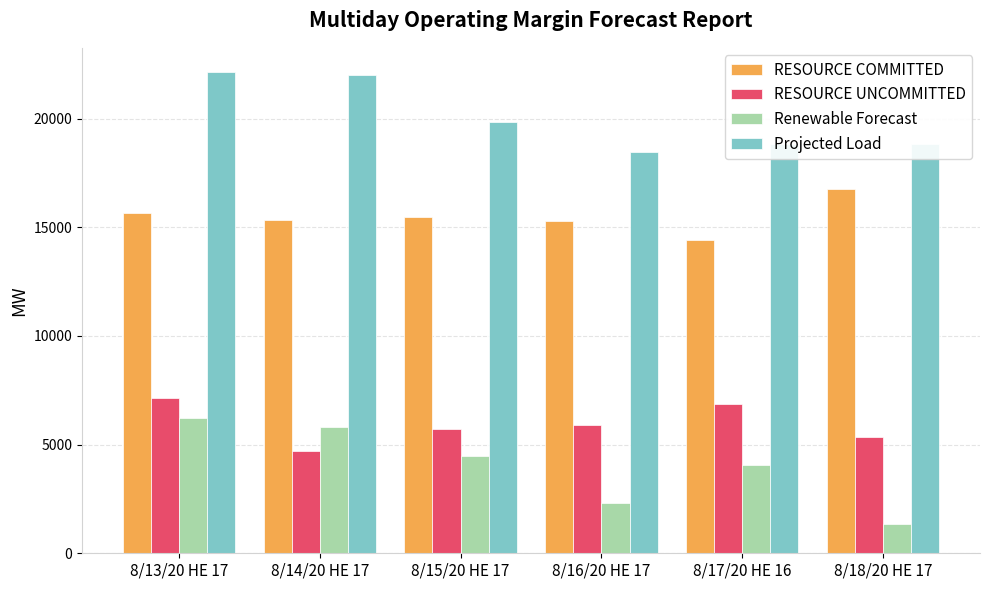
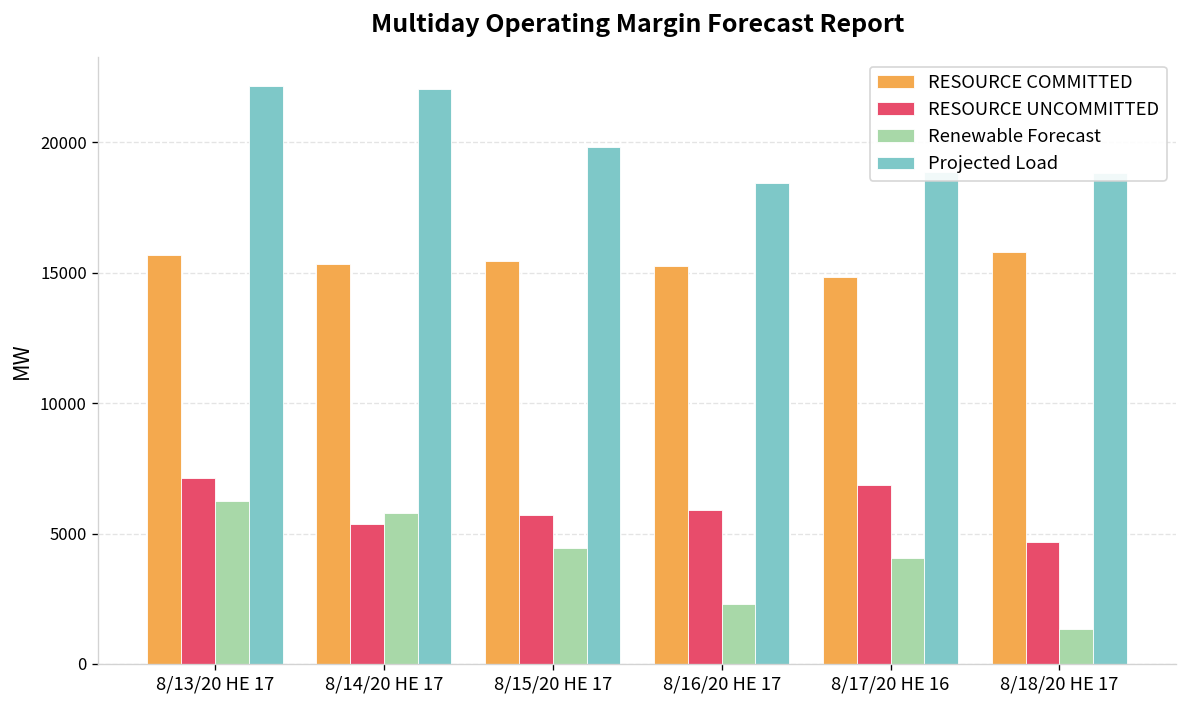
  {
    "RESOURCE COMMITTED": {
      "8/13/20 HE 17": 15700,
      "8/14/20 HE 17": 15300,
      "8/15/20 HE 17": 15500,
      "8/16/20 HE 17": 15300,
-     "8/17/20 HE 16": 14400,
-     "8/18/20 HE 17": 16800
+     "8/17/20 HE 16": 14800,
+     "8/18/20 HE 17": 15800
    },
    "RESOURCE UNCOMMITTED": {
      "8/13/20 HE 17": 7100,
-     "8/14/20 HE 17": 4700,
+     "8/14/20 HE 17": 5400,
      "8/15/20 HE 17": 5700,
      "8/16/20 HE 17": 5900,
      "8/17/20 HE 16": 6900,
-     "8/18/20 HE 17": 5400
+     "8/18/20 HE 17": 4700
    }
  }
